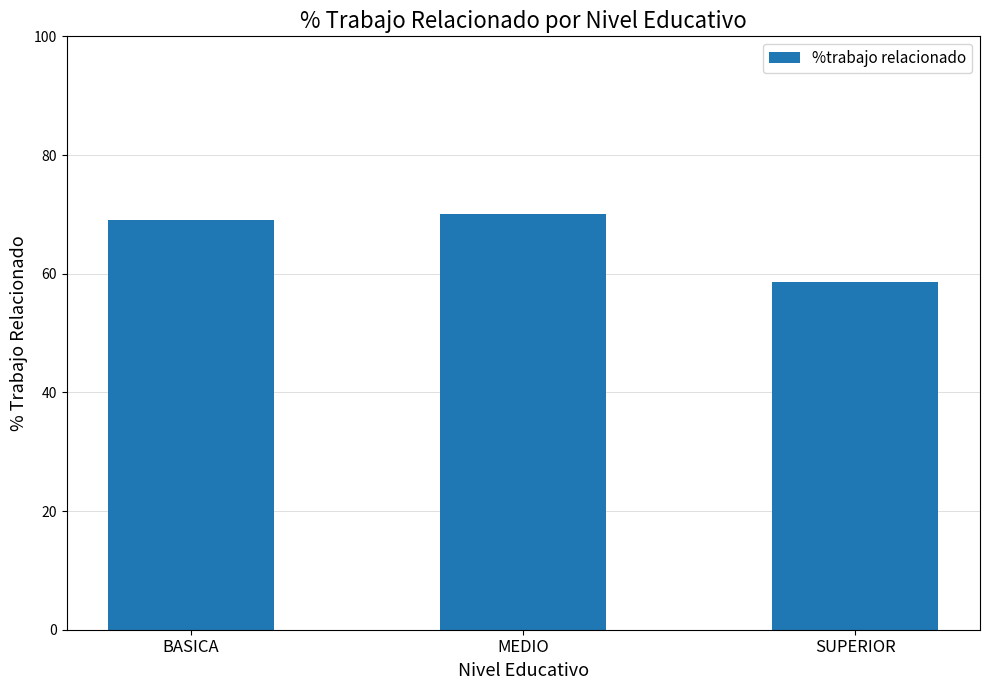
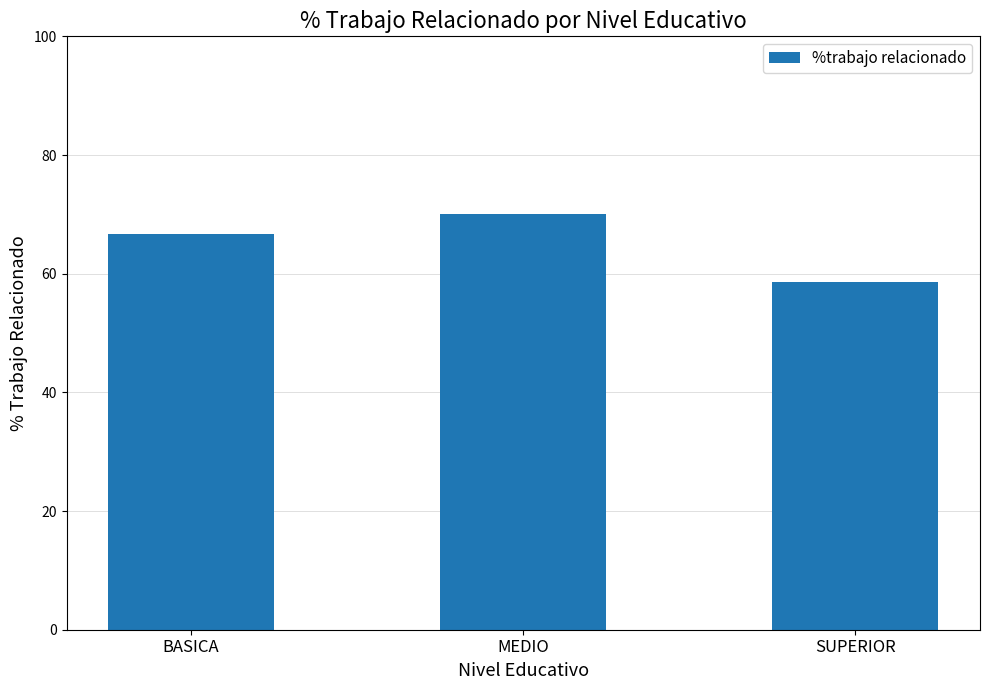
  {
-   "BASICA": 69,
+   "BASICA": 67,
    "MEDIO": 70,
    "SUPERIOR": 59
  }
